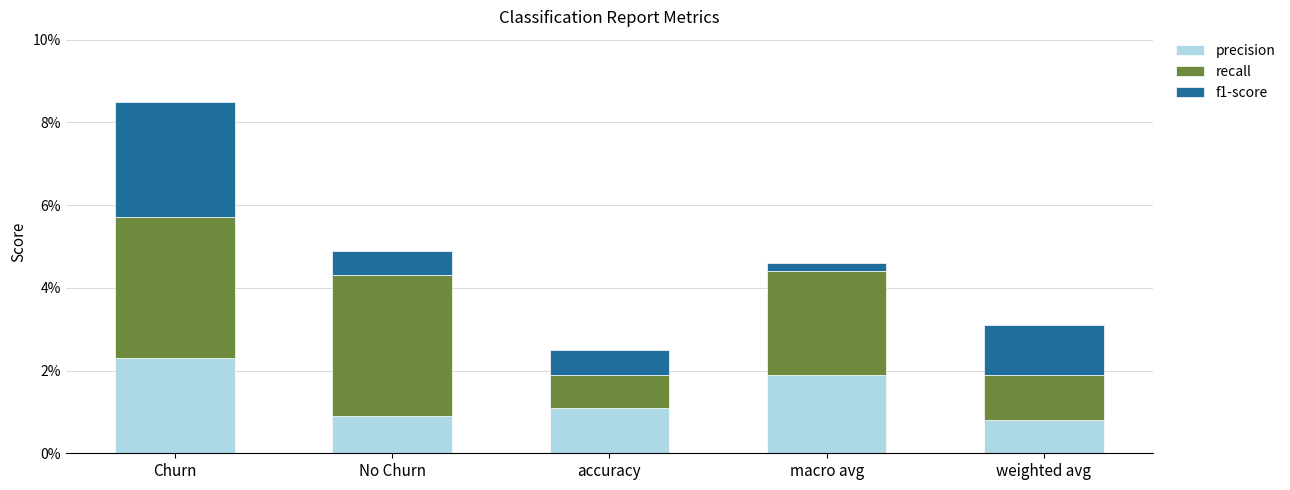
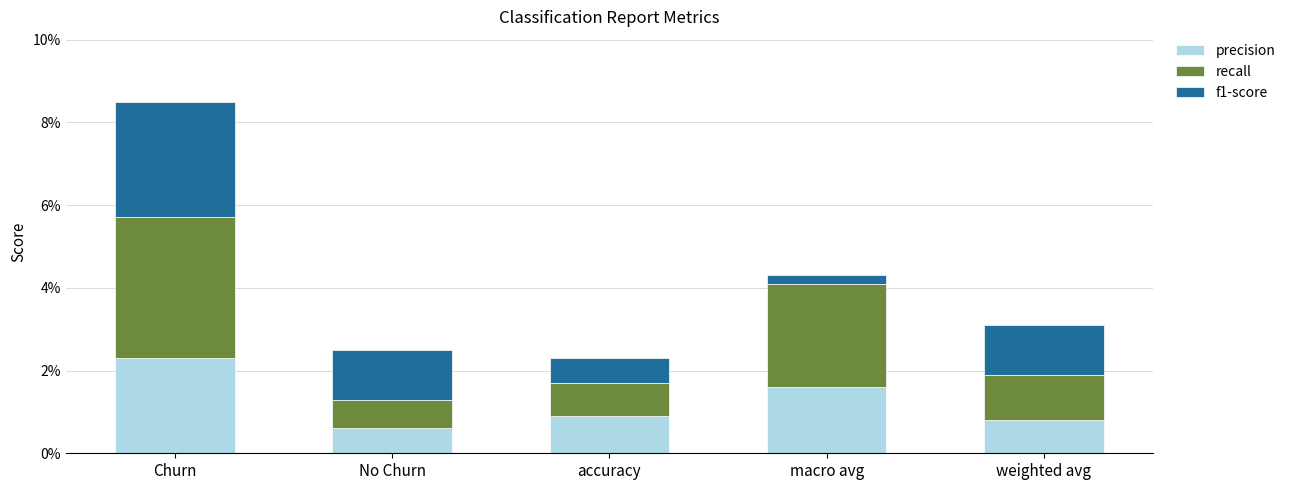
  {
    "precision": {
      "Churn": "2.3%",
-     "No Churn": "0.9%",
-     "accuracy": "1.1%",
-     "macro avg": "1.9%",
+     "No Churn": "0.6%",
+     "accuracy": "0.9%",
+     "macro avg": "1.6%",
      "weighted avg": "0.8%"
    },
    "recall": {
      "Churn": "3.4%",
-     "No Churn": "3.4%",
+     "No Churn": "0.7%",
      "accuracy": "0.8%",
      "macro avg": "2.5%",
      "weighted avg": "1.1%"
    },
    "f1-score": {
      "Churn": "2.8%",
-     "No Churn": "0.6%",
+     "No Churn": "1.2%",
      "accuracy": "0.6%",
      "macro avg": "0.2%",
      "weighted avg": "1.2%"
    }
  }
